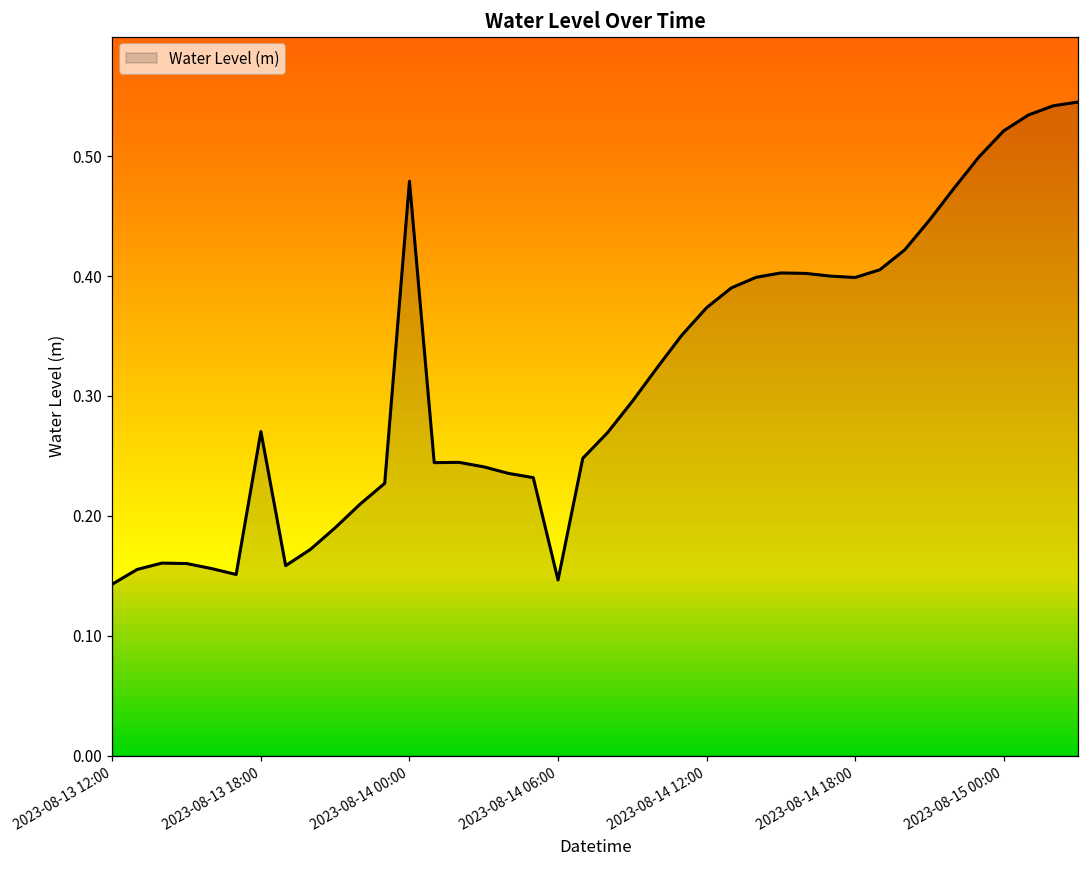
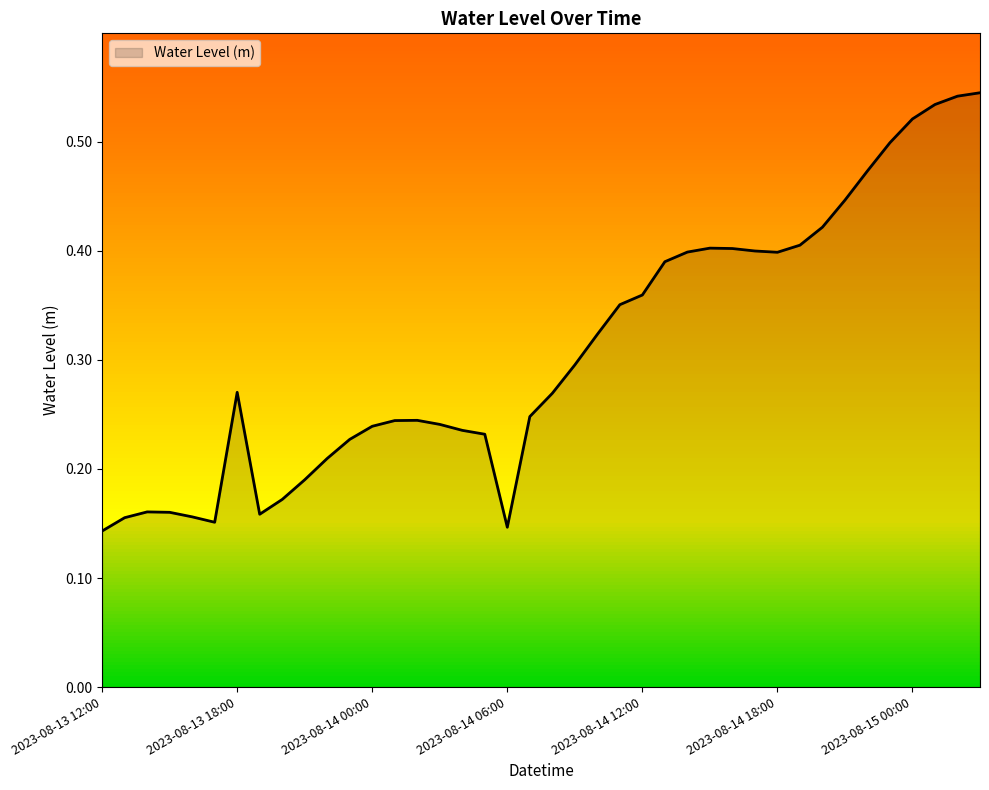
  {
    "2023-08-13 12:00": 0.143,
    "2023-08-13 18:00": 0.270,
-   "2023-08-14 00:00": 0.479,
+   "2023-08-14 00:00": 0.239,
    "2023-08-14 06:00": 0.147,
-   "2023-08-14 12:00": 0.374,
+   "2023-08-14 12:00": 0.360,
    "2023-08-14 18:00": 0.399,
    "2023-08-15 00:00": 0.521
  }
